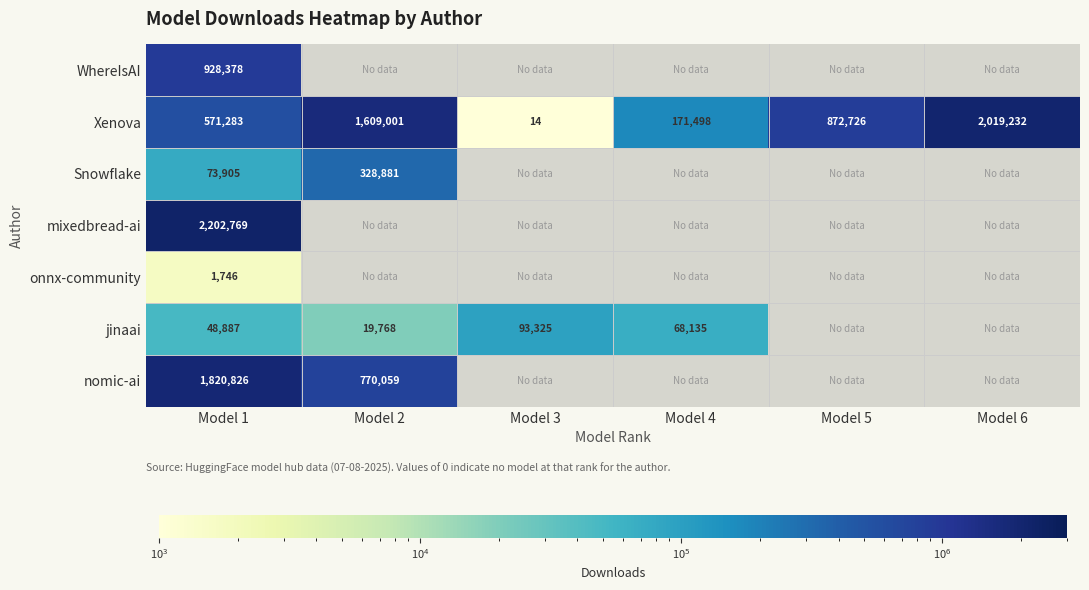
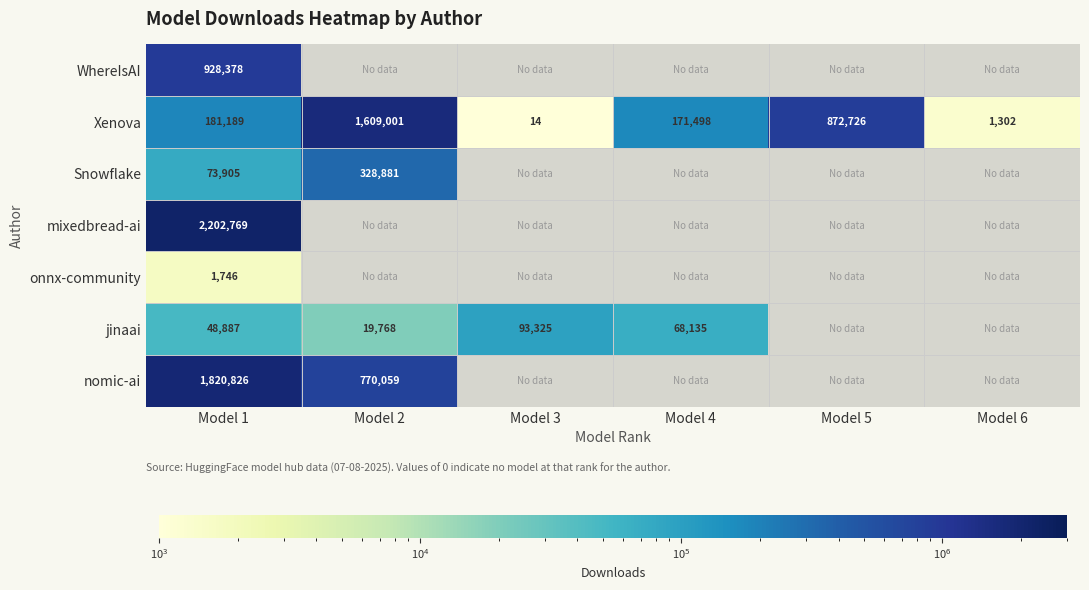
  {
    "WhereIsAI": {
      "Model 1": "928,378"
    },
    "Xenova": {
-     "Model 1": "571,283",
+     "Model 1": "181,189",
      "Model 2": "1,609,001",
      "Model 3": "14",
      "Model 4": "171,498",
      "Model 5": "872,726",
-     "Model 6": "2,019,232"
+     "Model 6": "1,302"
    },
    "Snowflake": {
      "Model 1": "73,905",
      "Model 2": "328,881"
    },
    "mixedbread-ai": {
      "Model 1": "2,202,769"
    },
    "onnx-community": {
      "Model 1": "1,746"
    },
    "jinaai": {
      "Model 1": "48,887",
      "Model 2": "19,768",
      "Model 3": "93,325",
      "Model 4": "68,135"
    },
    "nomic-ai": {
      "Model 1": "1,820,826",
      "Model 2": "770,059"
    }
  }
